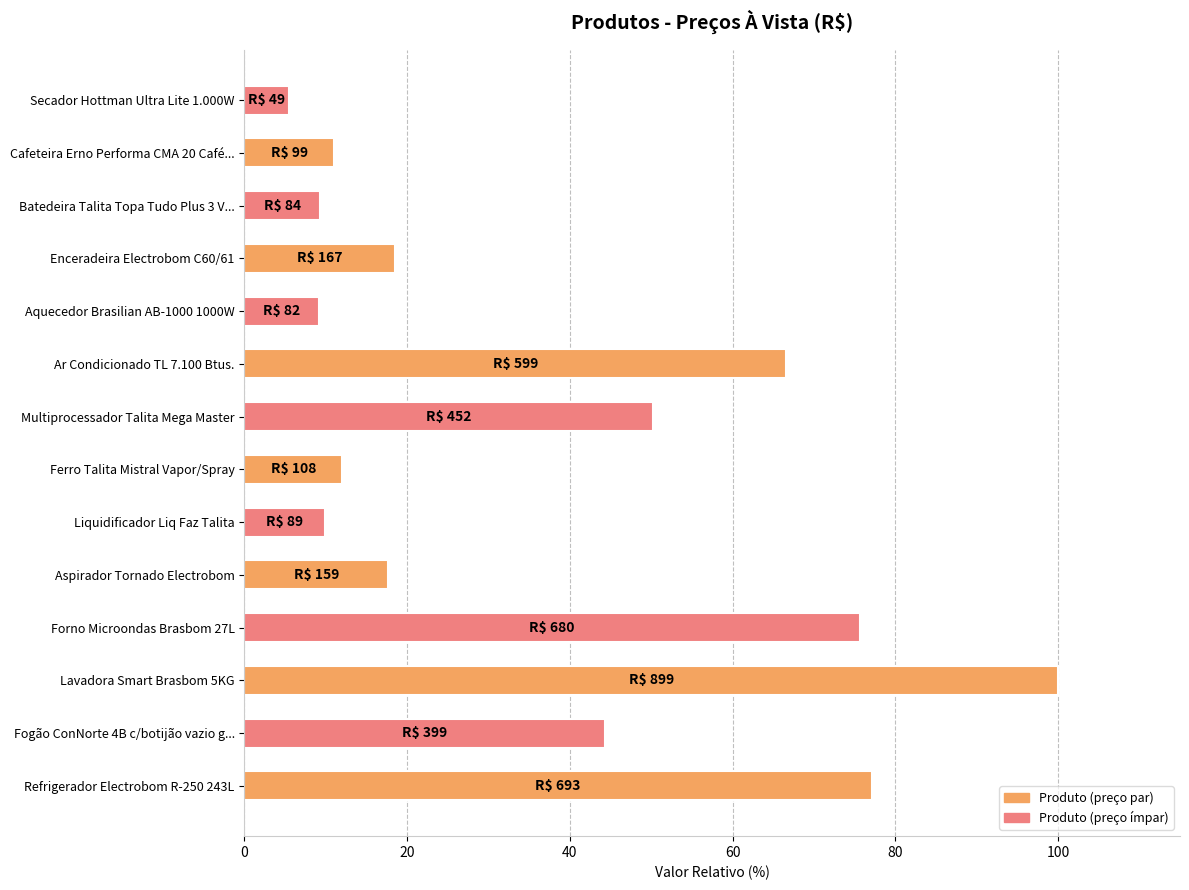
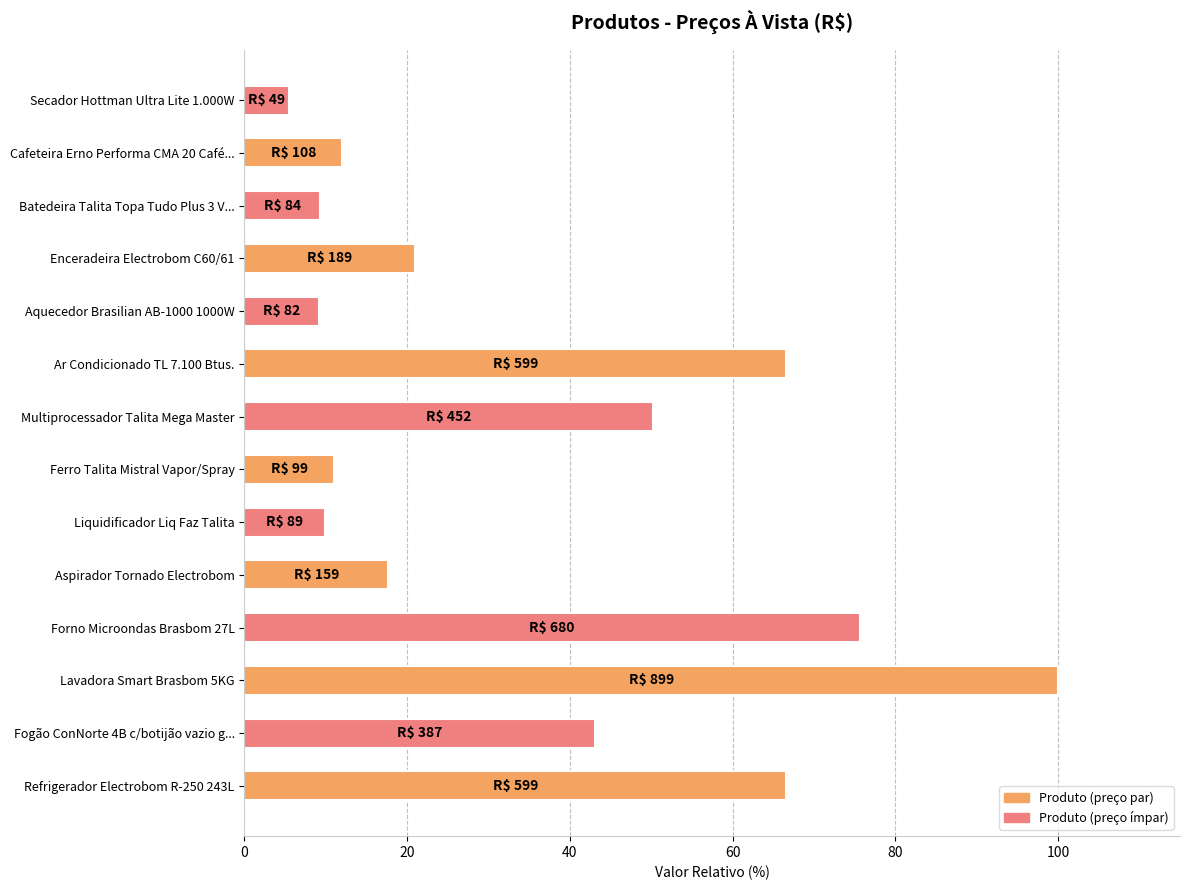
  {
-   "Cafeteira Erno Performa CMA 20 Café...": 99,
-   "Enceradeira Electrobom C60/61": 167,
-   "Ferro Talita Mistral Vapor/Spray": 108,
-   "Fogão ConNorte 4B c/botijão vazio g...": 399,
-   "Refrigerador Electrobom R-250 243L": 693
+   "Cafeteira Erno Performa CMA 20 Café...": 108,
+   "Enceradeira Electrobom C60/61": 189,
+   "Ferro Talita Mistral Vapor/Spray": 99,
+   "Fogão ConNorte 4B c/botijão vazio g...": 387,
+   "Refrigerador Electrobom R-250 243L": 599
  }
